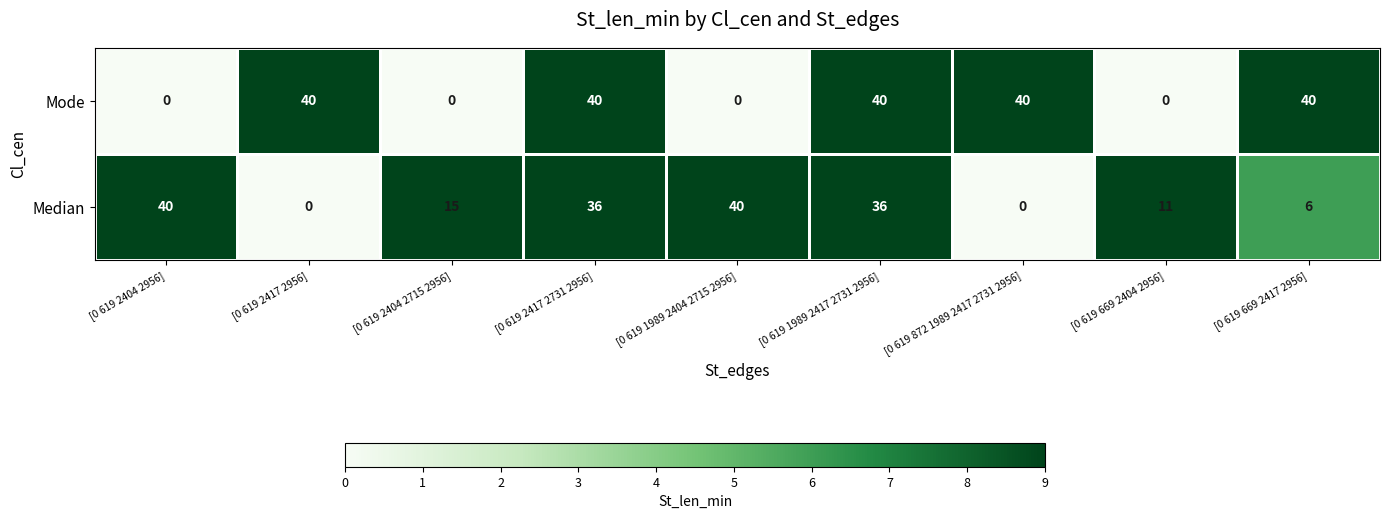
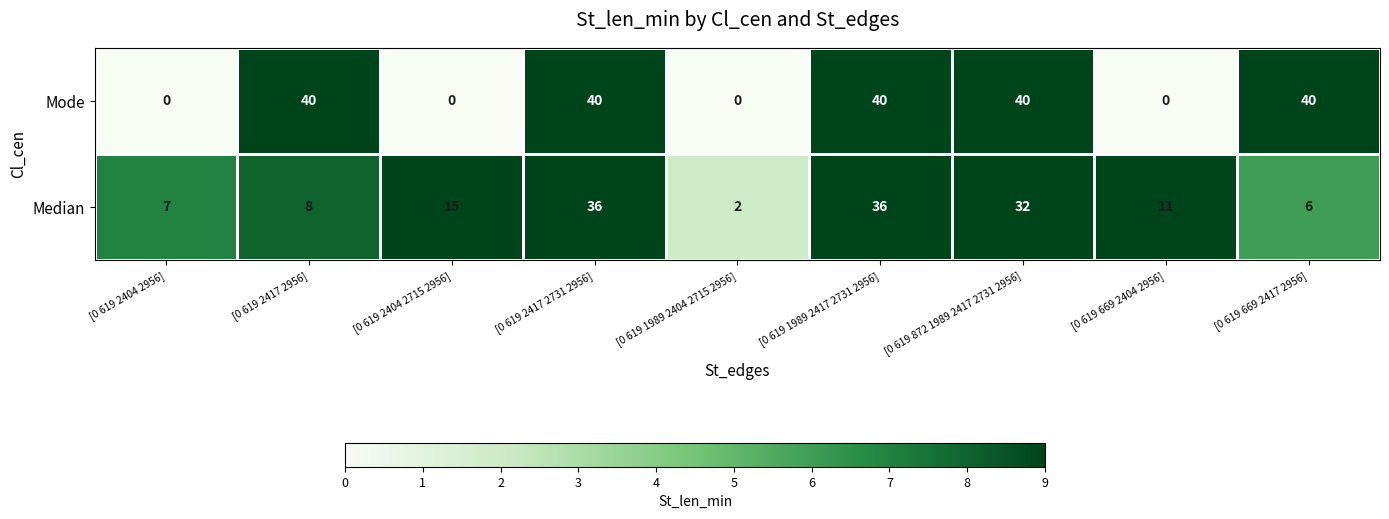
  {
    "Mode": {
      "[0 619 2404 2956]": 0,
      "[0 619 2417 2956]": 40,
      "[0 619 2404 2715 2956]": 0,
      "[0 619 2417 2731 2956]": 40,
      "[0 619 1989 2404 2715 2956]": 0,
      "[0 619 1989 2417 2731 2956]": 40,
      "[0 619 872 1989 2417 2731 2956]": 40,
      "[0 619 669 2404 2956]": 0,
      "[0 619 669 2417 2956]": 40
    },
    "Median": {
-     "[0 619 2404 2956]": 40,
-     "[0 619 2417 2956]": 0,
+     "[0 619 2404 2956]": 7,
+     "[0 619 2417 2956]": 8,
      "[0 619 2417 2731 2956]": 36,
-     "[0 619 1989 2404 2715 2956]": 40,
+     "[0 619 1989 2404 2715 2956]": 2,
      "[0 619 1989 2417 2731 2956]": 36,
-     "[0 619 872 1989 2417 2731 2956]": 0,
+     "[0 619 872 1989 2417 2731 2956]": 32,
      "[0 619 669 2417 2956]": 6
    }
  }
